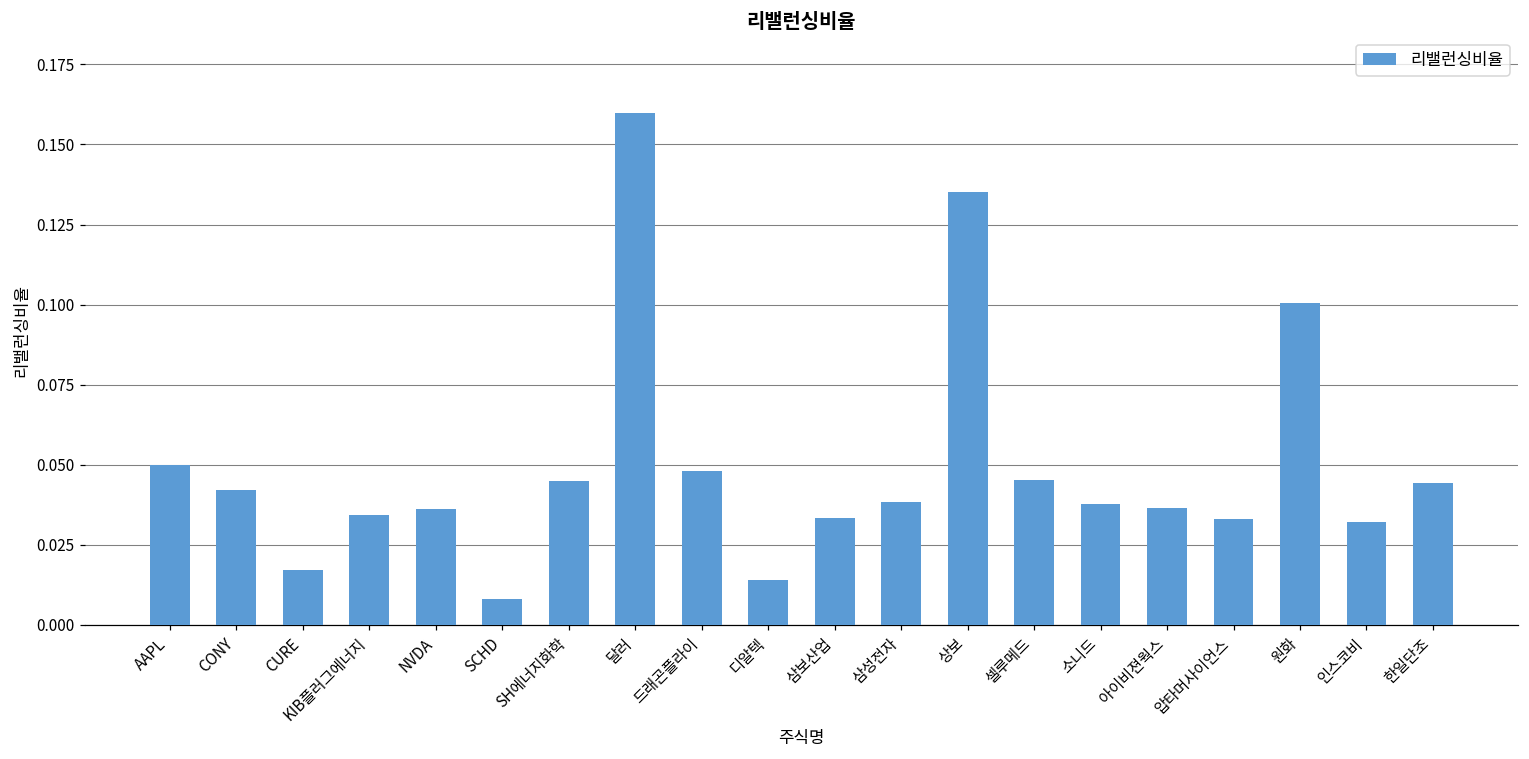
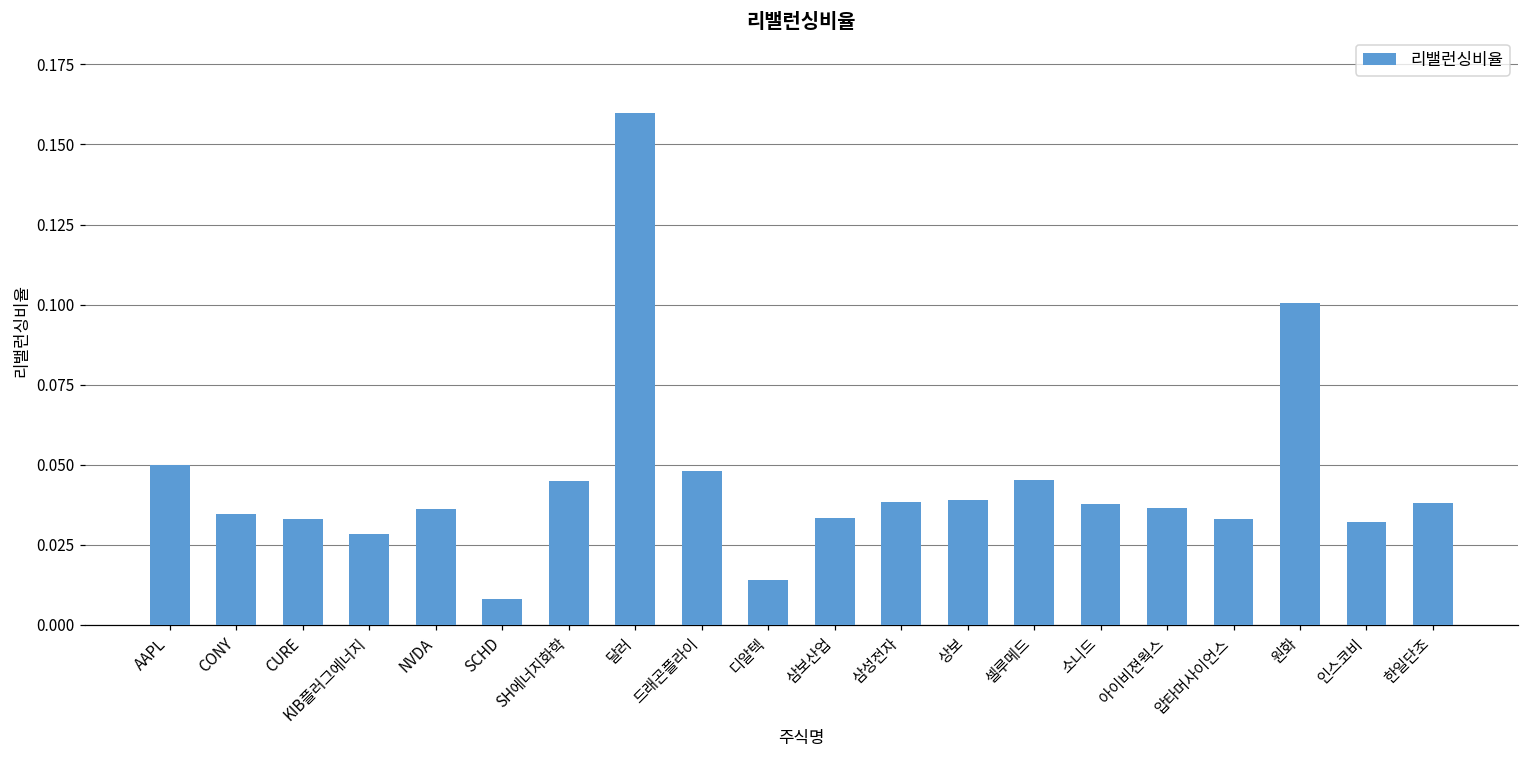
  {
    "AAPL": 0.050,
-   "CONY": 0.042,
-   "CURE": 0.017,
-   "KIB플러그에너지": 0.034,
+   "CONY": 0.035,
+   "CURE": 0.033,
+   "KIB플러그에너지": 0.028,
    "NVDA": 0.036,
    "SCHD": 0.008,
    "SH에너지화학": 0.045,
    "달러": 0.160,
    "드래곤플라이": 0.048,
    "디알텍": 0.014,
    "삼보산업": 0.033,
    "삼성전자": 0.038,
-   "상보": 0.135,
+   "상보": 0.039,
    "셀루메드": 0.045,
    "소니드": 0.038,
    "아이비젼웍스": 0.036,
    "압타머사이언스": 0.033,
    "원화": 0.101,
    "인스코비": 0.032,
-   "한일단조": 0.044
+   "한일단조": 0.038
  }
